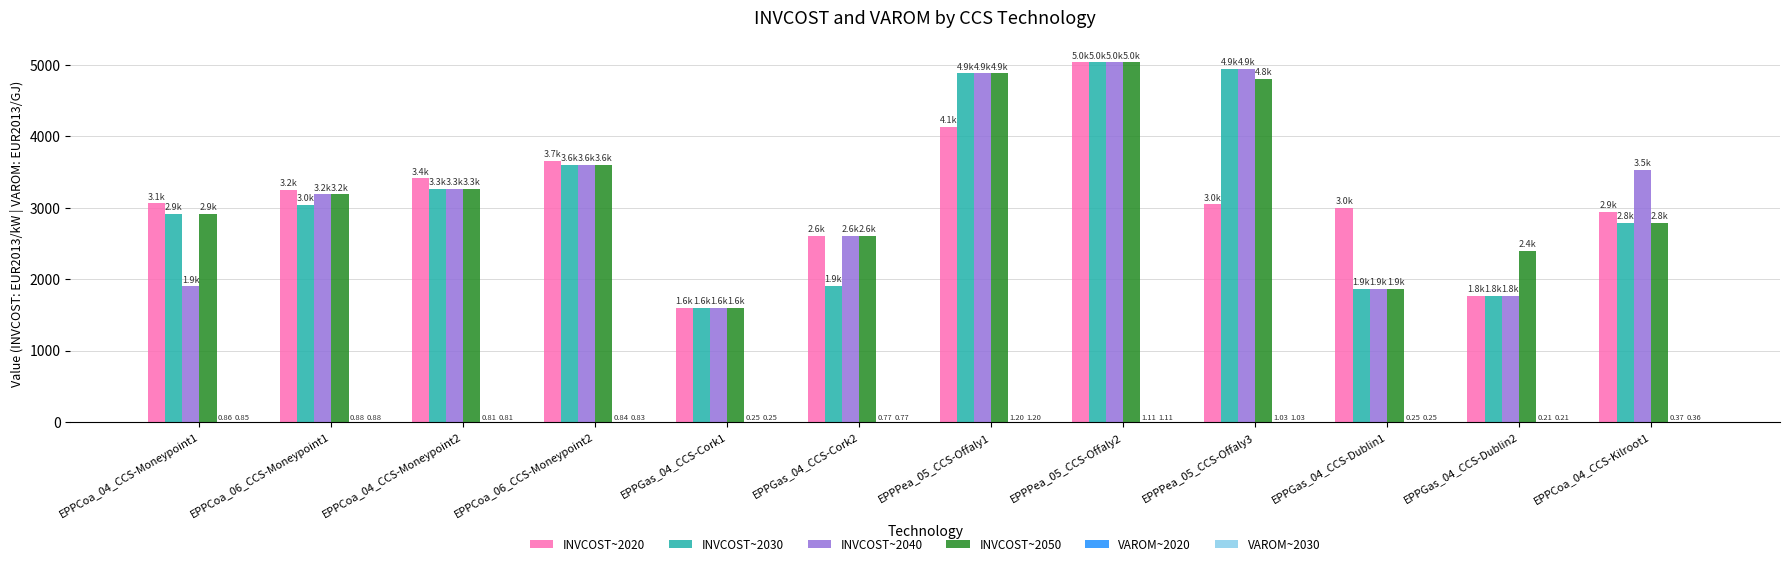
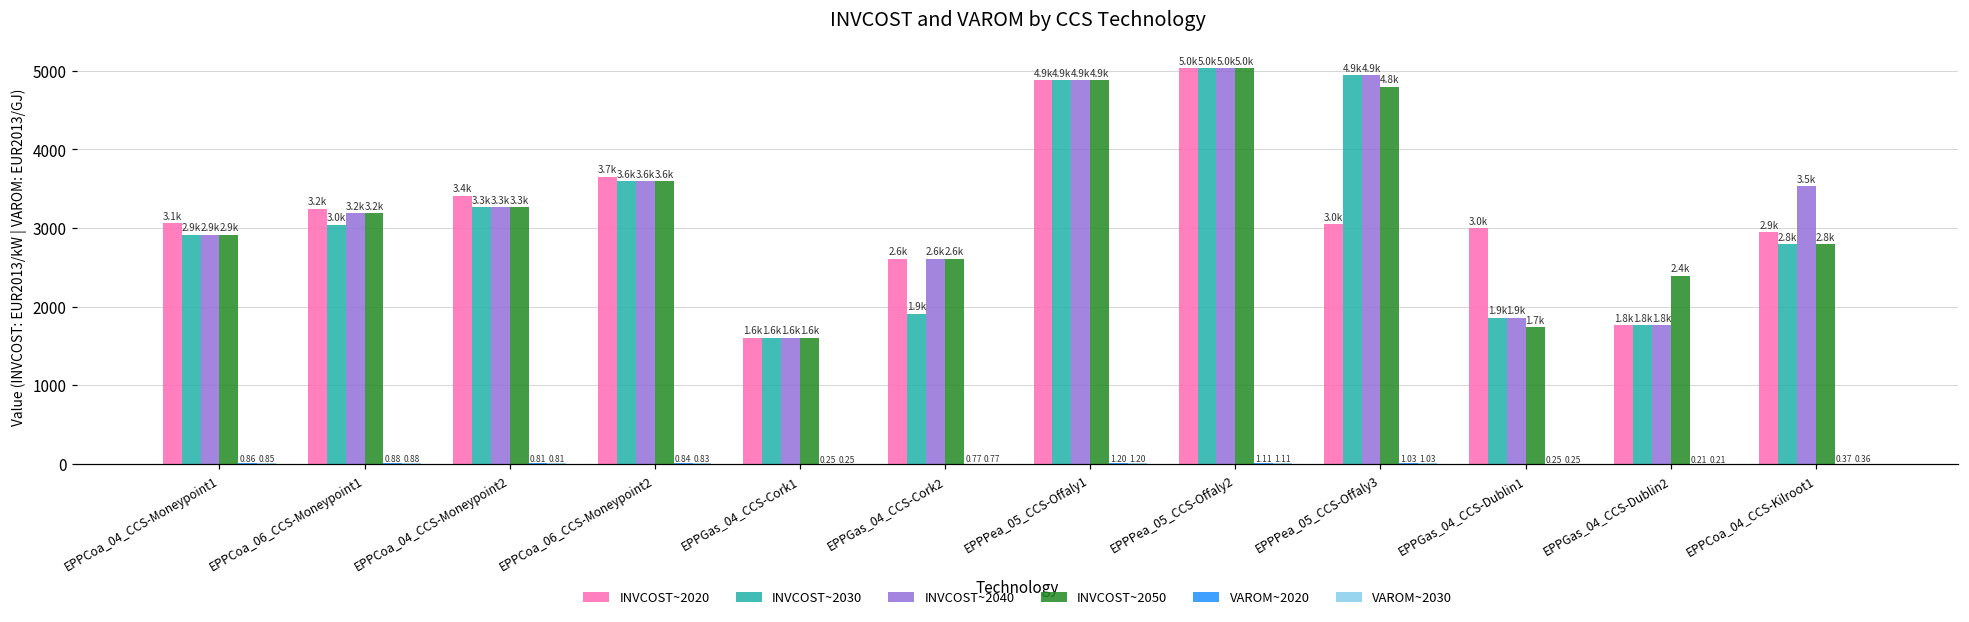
  {
    "INVCOST~2020": {
      "EPPCoa_04_CCS-Moneypoint1": "3.1k",
      "EPPCoa_06_CCS-Moneypoint1": "3.2k",
      "EPPCoa_04_CCS-Moneypoint2": "3.4k",
      "EPPCoa_06_CCS-Moneypoint2": "3.7k",
      "EPPGas_04_CCS-Cork1": "1.6k",
      "EPPGas_04_CCS-Cork2": "2.6k",
-     "EPPPea_05_CCS-Offaly1": "4.1k",
+     "EPPPea_05_CCS-Offaly1": "4.9k",
      "EPPPea_05_CCS-Offaly2": "5.0k",
      "EPPPea_05_CCS-Offaly3": "3.0k",
      "EPPGas_04_CCS-Dublin1": "3.0k",
      "EPPGas_04_CCS-Dublin2": "1.8k",
      "EPPCoa_04_CCS-Kilroot1": "2.9k"
    },
    "INVCOST~2030": {
      "EPPCoa_04_CCS-Moneypoint1": "2.9k",
      "EPPCoa_06_CCS-Moneypoint1": "3.0k",
      "EPPCoa_04_CCS-Moneypoint2": "3.3k",
      "EPPCoa_06_CCS-Moneypoint2": "3.6k",
      "EPPGas_04_CCS-Cork1": "1.6k",
      "EPPGas_04_CCS-Cork2": "1.9k",
      "EPPPea_05_CCS-Offaly1": "4.9k",
      "EPPPea_05_CCS-Offaly2": "5.0k",
      "EPPPea_05_CCS-Offaly3": "4.9k",
      "EPPGas_04_CCS-Dublin1": "1.9k",
      "EPPGas_04_CCS-Dublin2": "1.8k",
      "EPPCoa_04_CCS-Kilroot1": "2.8k"
    },
    "INVCOST~2040": {
-     "EPPCoa_04_CCS-Moneypoint1": "1.9k",
+     "EPPCoa_04_CCS-Moneypoint1": "2.9k",
      "EPPCoa_06_CCS-Moneypoint1": "3.2k",
      "EPPCoa_04_CCS-Moneypoint2": "3.3k",
      "EPPCoa_06_CCS-Moneypoint2": "3.6k",
      "EPPGas_04_CCS-Cork1": "1.6k",
      "EPPGas_04_CCS-Cork2": "2.6k",
      "EPPPea_05_CCS-Offaly1": "4.9k",
      "EPPPea_05_CCS-Offaly2": "5.0k",
      "EPPPea_05_CCS-Offaly3": "4.9k",
      "EPPGas_04_CCS-Dublin1": "1.9k",
      "EPPGas_04_CCS-Dublin2": "1.8k",
      "EPPCoa_04_CCS-Kilroot1": "3.5k"
    },
    "INVCOST~2050": {
      "EPPCoa_04_CCS-Moneypoint1": "2.9k",
      "EPPCoa_06_CCS-Moneypoint1": "3.2k",
      "EPPCoa_04_CCS-Moneypoint2": "3.3k",
      "EPPCoa_06_CCS-Moneypoint2": "3.6k",
      "EPPGas_04_CCS-Cork1": "1.6k",
      "EPPGas_04_CCS-Cork2": "2.6k",
      "EPPPea_05_CCS-Offaly1": "4.9k",
      "EPPPea_05_CCS-Offaly2": "5.0k",
      "EPPPea_05_CCS-Offaly3": "4.8k",
-     "EPPGas_04_CCS-Dublin1": "1.9k",
+     "EPPGas_04_CCS-Dublin1": "1.7k",
      "EPPGas_04_CCS-Dublin2": "2.4k",
      "EPPCoa_04_CCS-Kilroot1": "2.8k"
    },
    "VAROM~2020": {
      "EPPCoa_04_CCS-Moneypoint1": "0.86",
      "EPPCoa_06_CCS-Moneypoint1": "0.88",
      "EPPCoa_04_CCS-Moneypoint2": "0.81",
      "EPPCoa_06_CCS-Moneypoint2": "0.84",
      "EPPGas_04_CCS-Cork1": "0.25",
      "EPPGas_04_CCS-Cork2": "0.77",
      "EPPPea_05_CCS-Offaly1": "1.20",
      "EPPPea_05_CCS-Offaly2": "1.11",
      "EPPPea_05_CCS-Offaly3": "1.03",
      "EPPGas_04_CCS-Dublin1": "0.25",
      "EPPGas_04_CCS-Dublin2": "0.21",
      "EPPCoa_04_CCS-Kilroot1": "0.37"
    },
    "VAROM~2030": {
      "EPPCoa_04_CCS-Moneypoint1": "0.85",
      "EPPCoa_06_CCS-Moneypoint1": "0.88",
      "EPPCoa_04_CCS-Moneypoint2": "0.81",
      "EPPCoa_06_CCS-Moneypoint2": "0.83",
      "EPPGas_04_CCS-Cork1": "0.25",
      "EPPGas_04_CCS-Cork2": "0.77",
      "EPPPea_05_CCS-Offaly1": "1.20",
      "EPPPea_05_CCS-Offaly2": "1.11",
      "EPPPea_05_CCS-Offaly3": "1.03",
      "EPPGas_04_CCS-Dublin1": "0.25",
      "EPPGas_04_CCS-Dublin2": "0.21",
      "EPPCoa_04_CCS-Kilroot1": "0.36"
    }
  }
